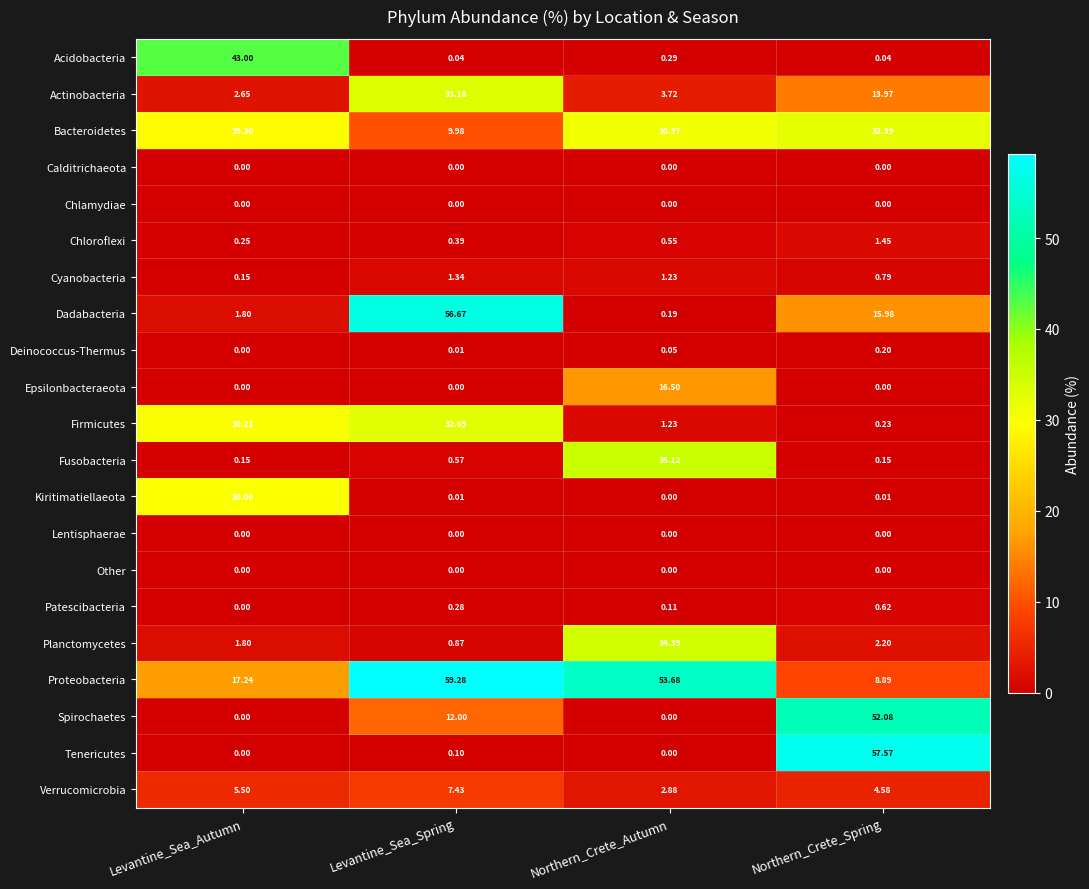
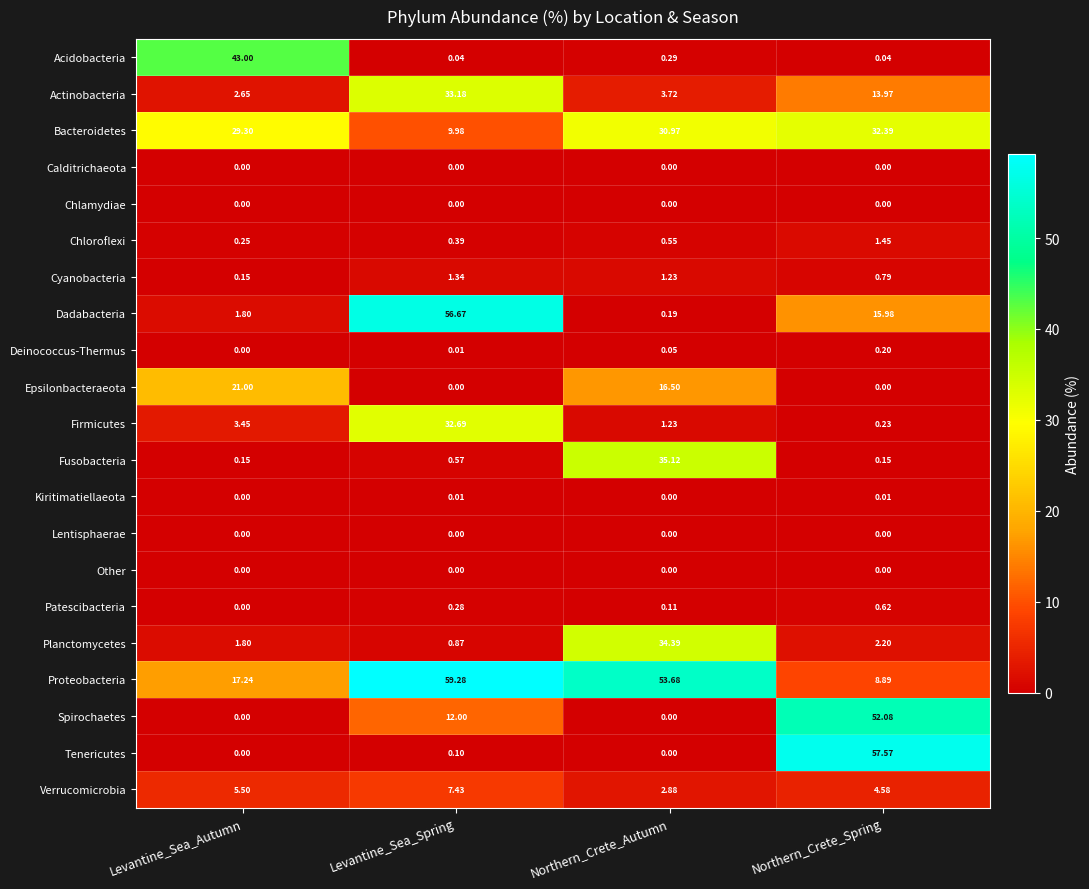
  {
    "Acidobacteria": {
      "Levantine_Sea_Autumn": 43.00,
      "Levantine_Sea_Spring": 0.04,
      "Northern_Crete_Autumn": 0.29,
      "Northern_Crete_Spring": 0.04
    },
    "Actinobacteria": {
      "Levantine_Sea_Autumn": 2.65,
      "Levantine_Sea_Spring": 33.18,
      "Northern_Crete_Autumn": 3.72,
      "Northern_Crete_Spring": 13.97
    },
    "Bacteroidetes": {
      "Levantine_Sea_Autumn": 29.30,
      "Levantine_Sea_Spring": 9.98,
      "Northern_Crete_Autumn": 30.97,
      "Northern_Crete_Spring": 32.39
    },
    "Calditrichaeota": {
      "Levantine_Sea_Autumn": 0.00,
      "Levantine_Sea_Spring": 0.00,
      "Northern_Crete_Autumn": 0.00,
      "Northern_Crete_Spring": 0.00
    },
    "Chlamydiae": {
      "Levantine_Sea_Autumn": 0.00,
      "Levantine_Sea_Spring": 0.00,
      "Northern_Crete_Autumn": 0.00,
      "Northern_Crete_Spring": 0.00
    },
    "Chloroflexi": {
      "Levantine_Sea_Autumn": 0.25,
      "Levantine_Sea_Spring": 0.39,
      "Northern_Crete_Autumn": 0.55,
      "Northern_Crete_Spring": 1.45
    },
    "Cyanobacteria": {
      "Levantine_Sea_Autumn": 0.15,
      "Levantine_Sea_Spring": 1.34,
      "Northern_Crete_Autumn": 1.23,
      "Northern_Crete_Spring": 0.79
    },
    "Dadabacteria": {
      "Levantine_Sea_Autumn": 1.80,
      "Levantine_Sea_Spring": 56.67,
      "Northern_Crete_Autumn": 0.19,
      "Northern_Crete_Spring": 15.98
    },
    "Deinococcus-Thermus": {
      "Levantine_Sea_Autumn": 0.00,
      "Levantine_Sea_Spring": 0.01,
      "Northern_Crete_Autumn": 0.05,
      "Northern_Crete_Spring": 0.20
    },
    "Epsilonbacteraeota": {
-     "Levantine_Sea_Autumn": 0.00,
+     "Levantine_Sea_Autumn": 21.00,
      "Levantine_Sea_Spring": 0.00,
      "Northern_Crete_Autumn": 16.50,
      "Northern_Crete_Spring": 0.00
    },
    "Firmicutes": {
-     "Levantine_Sea_Autumn": 30.21,
+     "Levantine_Sea_Autumn": 3.45,
      "Levantine_Sea_Spring": 32.69,
      "Northern_Crete_Autumn": 1.23,
      "Northern_Crete_Spring": 0.23
    },
    "Fusobacteria": {
      "Levantine_Sea_Autumn": 0.15,
      "Levantine_Sea_Spring": 0.57,
      "Northern_Crete_Autumn": 35.12,
      "Northern_Crete_Spring": 0.15
    },
    "Kiritimatiellaeota": {
-     "Levantine_Sea_Autumn": 30.00,
+     "Levantine_Sea_Autumn": 0.00,
      "Levantine_Sea_Spring": 0.01,
      "Northern_Crete_Autumn": 0.00,
      "Northern_Crete_Spring": 0.01
    },
    "Lentisphaerae": {
      "Levantine_Sea_Autumn": 0.00,
      "Levantine_Sea_Spring": 0.00,
      "Northern_Crete_Autumn": 0.00,
      "Northern_Crete_Spring": 0.00
    },
    "Other": {
      "Levantine_Sea_Autumn": 0.00,
      "Levantine_Sea_Spring": 0.00,
      "Northern_Crete_Autumn": 0.00,
      "Northern_Crete_Spring": 0.00
    },
    "Patescibacteria": {
      "Levantine_Sea_Autumn": 0.00,
      "Levantine_Sea_Spring": 0.28,
      "Northern_Crete_Autumn": 0.11,
      "Northern_Crete_Spring": 0.62
    },
    "Planctomycetes": {
      "Levantine_Sea_Autumn": 1.80,
      "Levantine_Sea_Spring": 0.87,
      "Northern_Crete_Autumn": 34.39,
      "Northern_Crete_Spring": 2.20
    },
    "Proteobacteria": {
      "Levantine_Sea_Autumn": 17.24,
      "Levantine_Sea_Spring": 59.28,
      "Northern_Crete_Autumn": 53.68,
      "Northern_Crete_Spring": 8.89
    },
    "Spirochaetes": {
      "Levantine_Sea_Autumn": 0.00,
      "Levantine_Sea_Spring": 12.00,
      "Northern_Crete_Autumn": 0.00,
      "Northern_Crete_Spring": 52.08
    },
    "Tenericutes": {
      "Levantine_Sea_Autumn": 0.00,
      "Levantine_Sea_Spring": 0.10,
      "Northern_Crete_Autumn": 0.00,
      "Northern_Crete_Spring": 57.57
    },
    "Verrucomicrobia": {
      "Levantine_Sea_Autumn": 5.50,
      "Levantine_Sea_Spring": 7.43,
      "Northern_Crete_Autumn": 2.88,
      "Northern_Crete_Spring": 4.58
    }
  }
